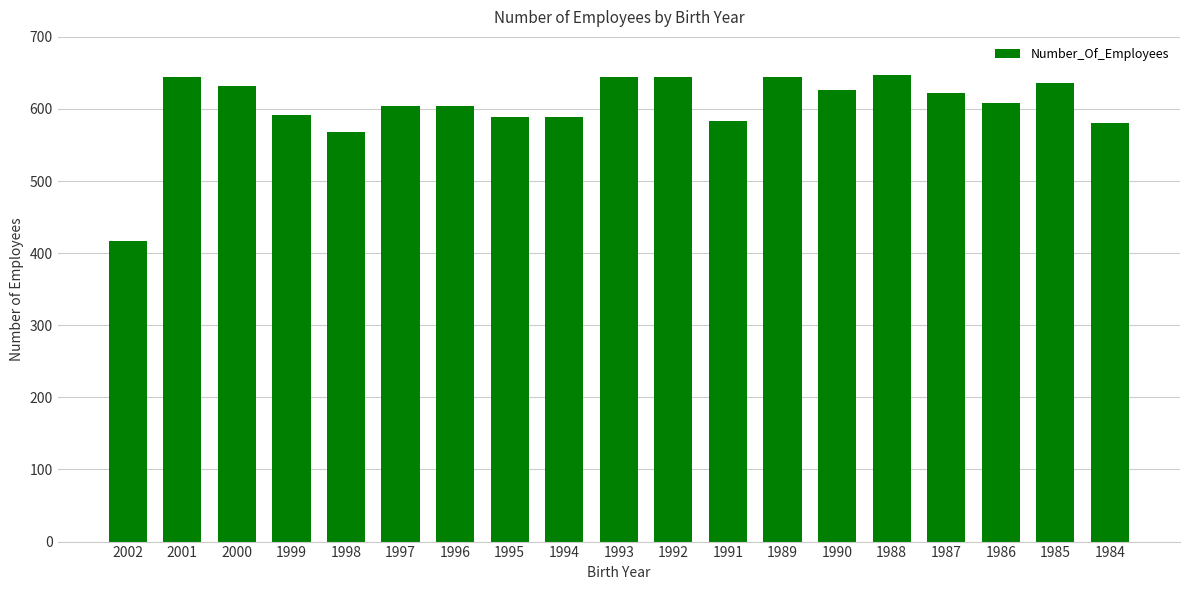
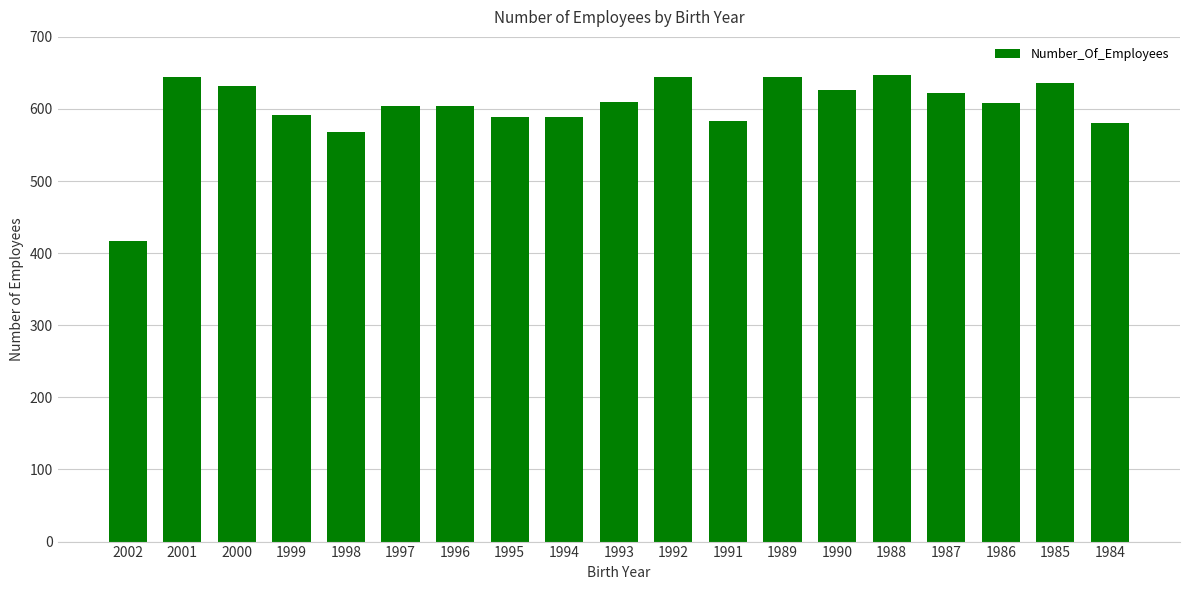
  {
    "2002": 420,
    "2001": 640,
    "2000": 630,
    "1999": 590,
    "1998": 570,
    "1997": 600,
    "1996": 600,
    "1995": 590,
    "1994": 590,
-   "1993": 650,
+   "1993": 610,
    "1992": 640,
    "1991": 580,
    "1989": 640,
    "1990": 630,
    "1988": 650,
    "1987": 620,
    "1986": 610,
    "1985": 640,
    "1984": 580
  }
